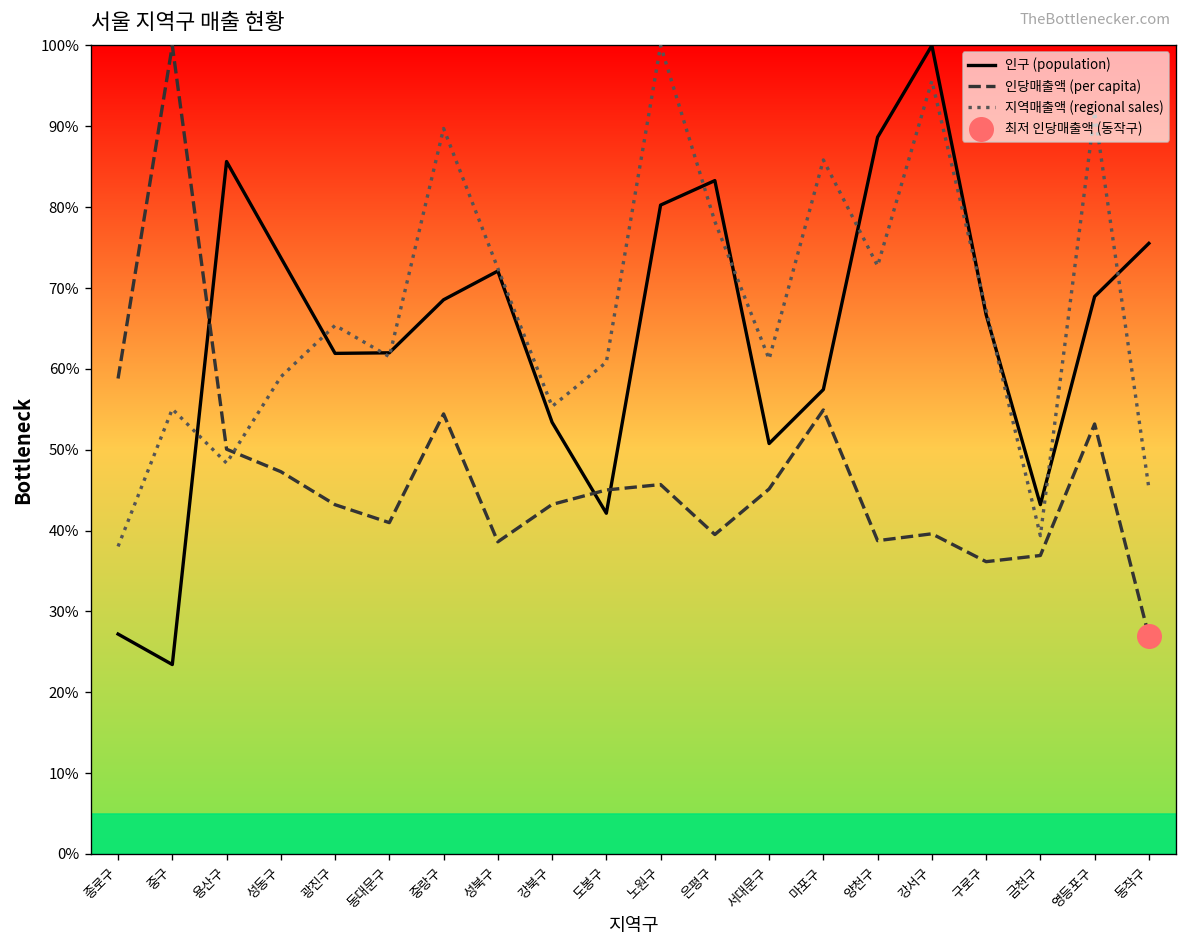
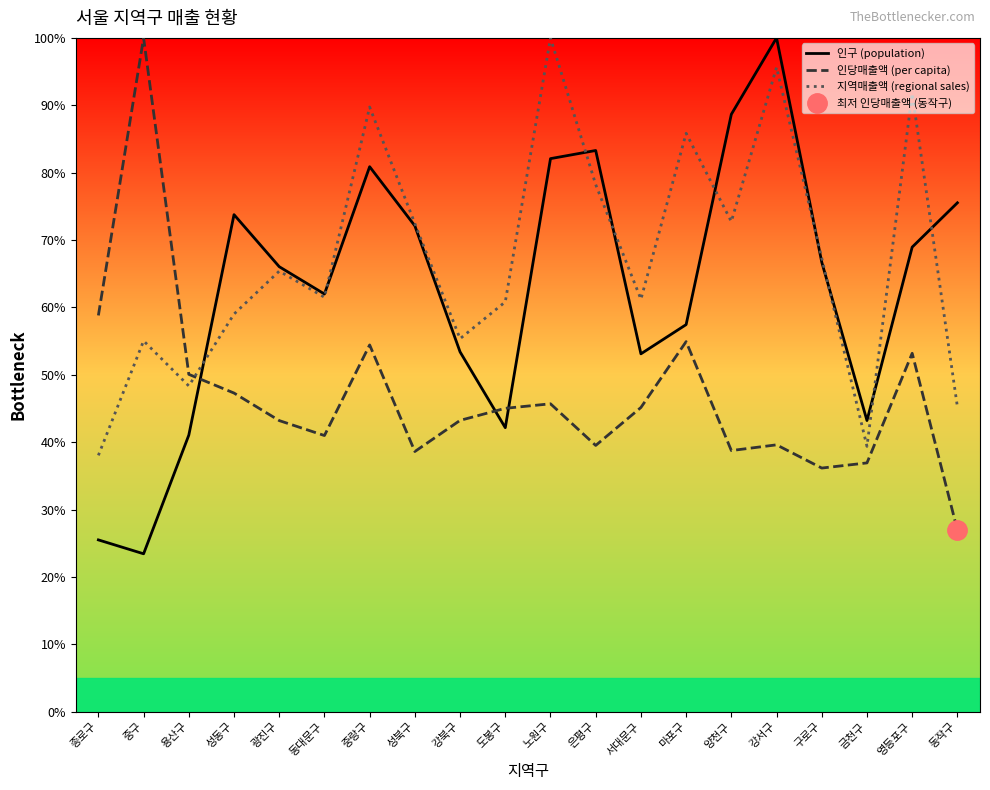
  {
    "인구 (population)": {
-     "종로구": "27%",
+     "종로구": "25%",
      "중구": "23%",
-     "용산구": "86%",
+     "용산구": "41%",
      "성동구": "74%",
-     "광진구": "62%",
+     "광진구": "66%",
      "동대문구": "62%",
-     "중랑구": "69%",
+     "중랑구": "81%",
      "강북구": "53%",
      "도봉구": "42%",
-     "노원구": "80%",
+     "노원구": "82%",
      "은평구": "83%",
-     "서대문구": "51%",
+     "서대문구": "53%",
      "마포구": "57%",
      "양천구": "89%",
      "강서구": "100%",
      "구로구": "67%",
      "금천구": "43%",
      "영등포구": "69%",
      "동작구": "76%"
    }
  }
